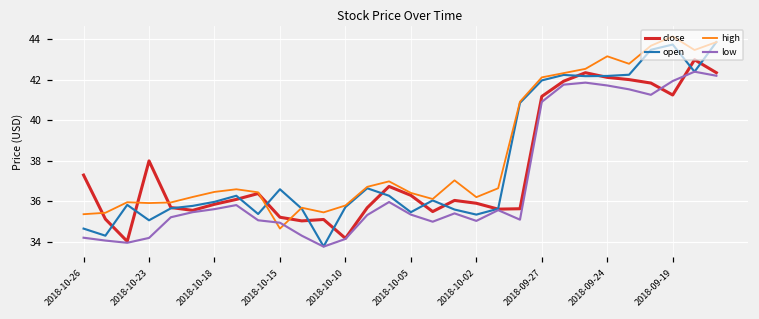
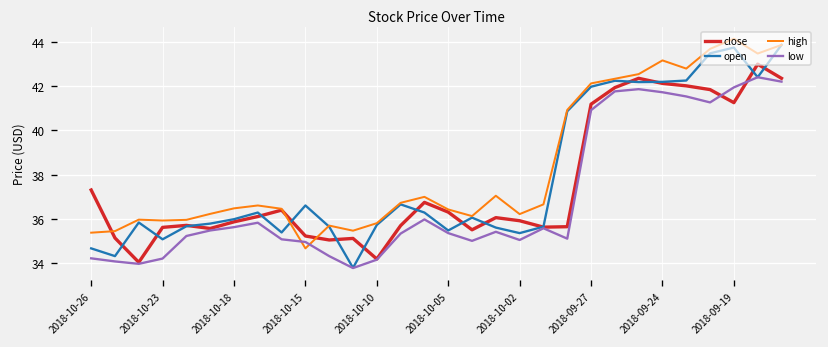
  {
    "close": {
      "2018-10-26": 37.3,
-     "2018-10-23": 38.0,
+     "2018-10-23": 35.6,
      "2018-10-15": 35.2,
      "2018-10-02": 35.9,
      "2018-09-27": 41.2,
      "2018-09-19": 41.3
    },
    "open": {
      "2018-10-26": 34.7,
      "2018-10-23": 35.1,
      "2018-10-15": 36.6,
      "2018-10-02": 35.4,
      "2018-09-27": 42.0
    },
    "high": {
      "2018-10-26": 35.4,
      "2018-10-23": 35.9,
      "2018-10-18": 36.5,
      "2018-10-15": 34.7,
      "2018-10-02": 36.2,
      "2018-09-27": 42.1,
      "2018-09-24": 43.2
    },
    "low": {
      "2018-10-26": 34.2,
      "2018-10-23": 34.2,
      "2018-10-18": 35.6,
      "2018-10-15": 35.0,
      "2018-10-02": 35.0,
      "2018-09-27": 40.9,
      "2018-09-24": 41.7,
      "2018-09-19": 41.9
    }
  }
